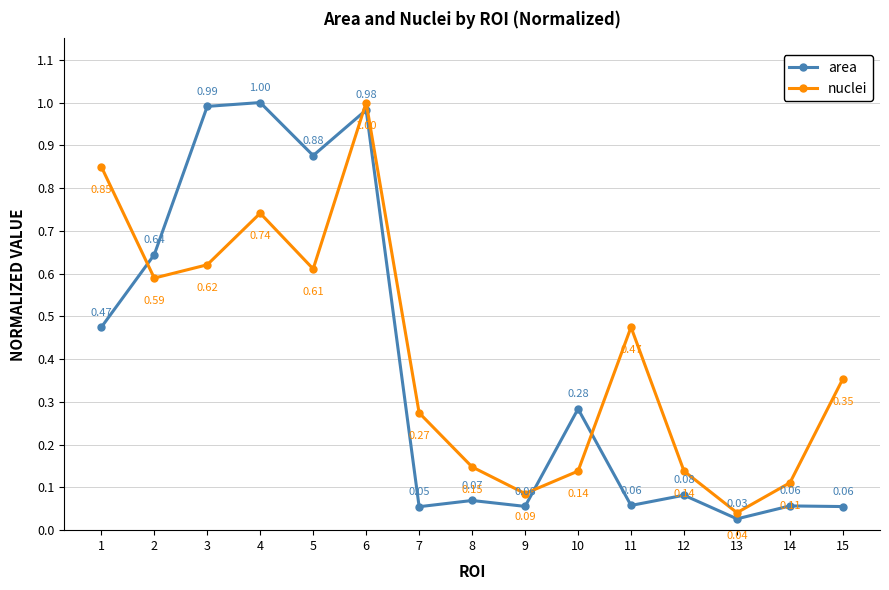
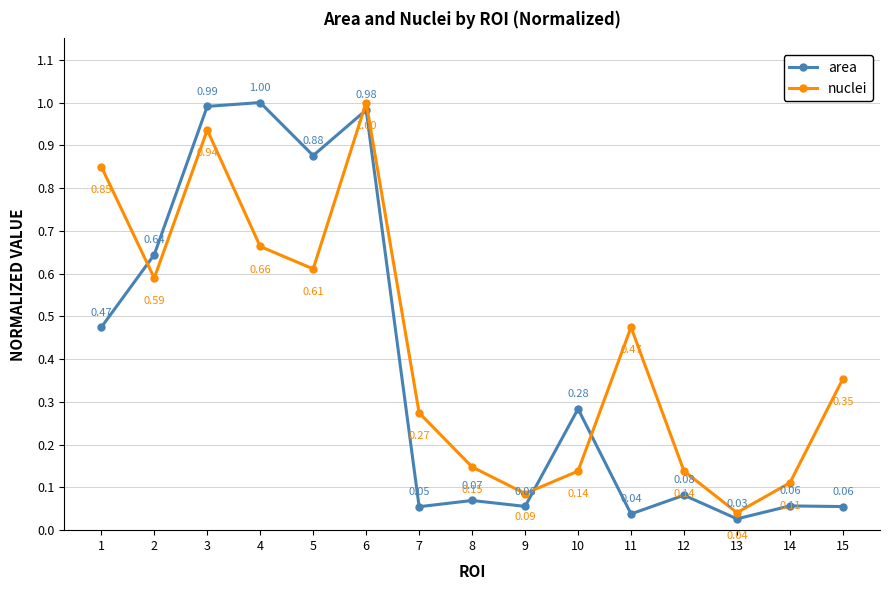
  {
    "area": {
      "1": 0.47,
      "2": 0.64,
      "3": 0.99,
      "4": 1.00,
      "5": 0.88,
      "6": 0.98,
      "7": 0.05,
      "10": 0.28,
-     "11": 0.06,
+     "11": 0.04,
      "12": 0.08,
      "13": 0.03,
      "14": 0.06,
      "15": 0.06
    },
    "nuclei": {
      "1": 0.85,
      "2": 0.59,
-     "3": 0.62,
-     "4": 0.74,
+     "3": 0.94,
+     "4": 0.66,
      "5": 0.61,
      "6": 1.00,
      "7": 0.27,
      "9": 0.09,
      "10": 0.14,
      "11": 0.47,
      "13": 0.04,
      "15": 0.35
    }
  }
